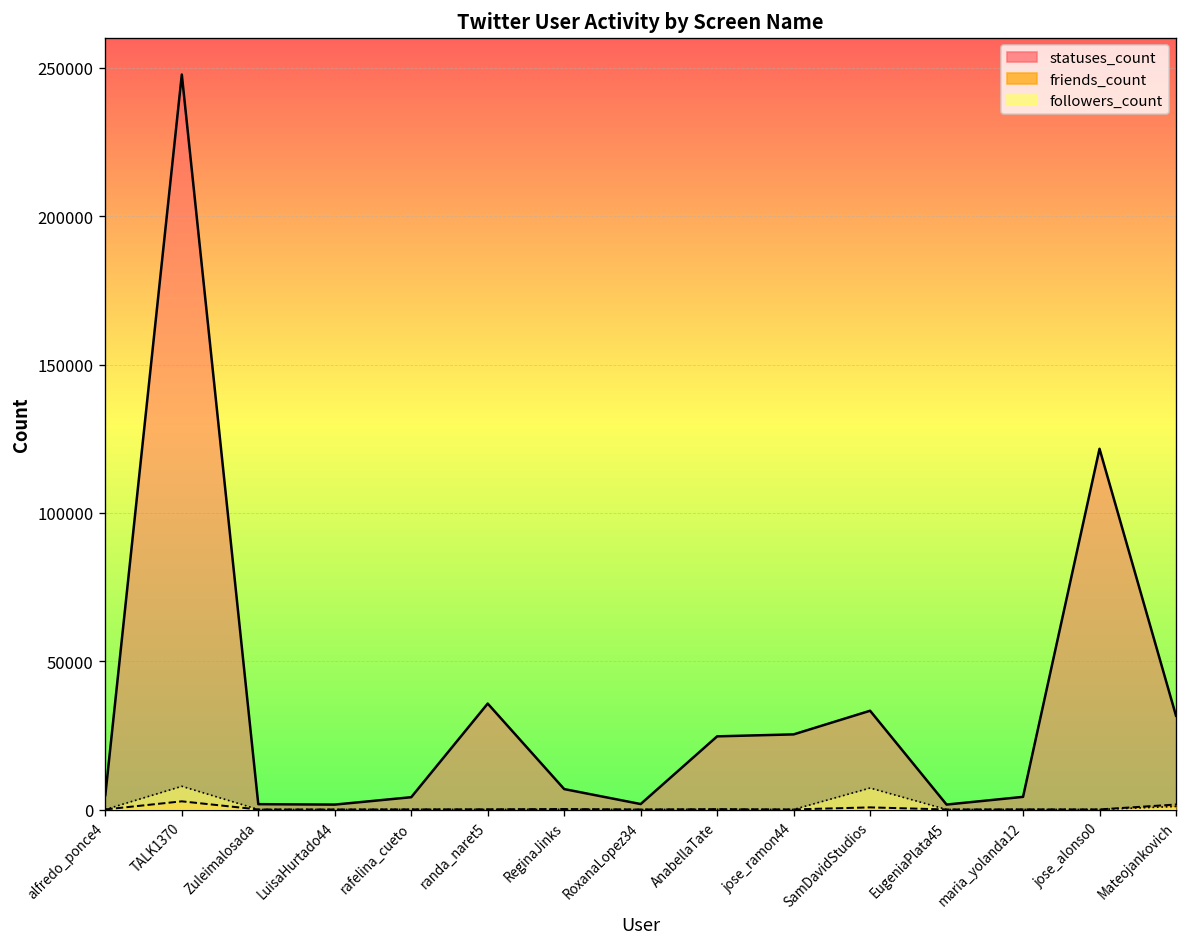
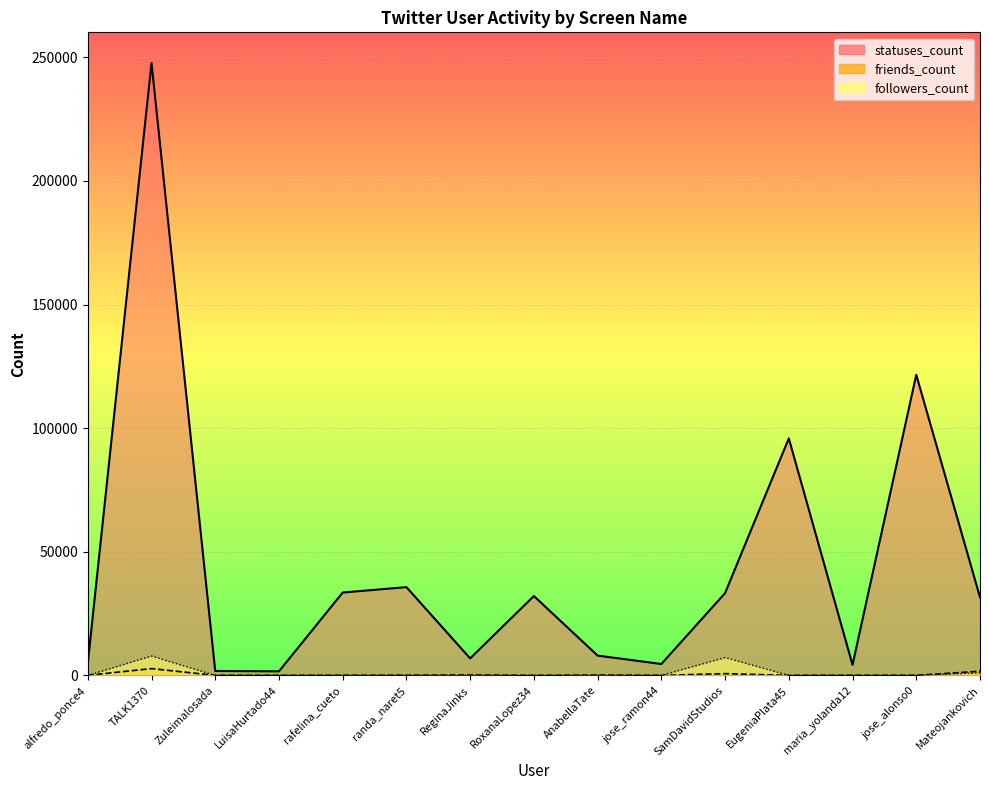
  {
    "statuses_count": {
      "alfredo_ponce4": 5000,
      "TALK1370": 248000,
      "Zuleimalosada": 2000,
      "LuisaHurtado44": 2000,
-     "rafelina_cueto": 4000,
+     "rafelina_cueto": 34000,
      "randa_naret5": 36000,
      "ReginaJinks": 7000,
-     "RoxanaLopez34": 2000,
-     "AnabellaTate": 25000,
-     "jose_ramon44": 25000,
+     "RoxanaLopez34": 32000,
+     "AnabellaTate": 8000,
+     "jose_ramon44": 5000,
      "SamDavidStudios": 33000,
-     "EugeniaPlata45": 2000,
+     "EugeniaPlata45": 96000,
      "maria_yolanda12": 4000,
      "jose_alonso0": 122000,
      "Mateojankovich": 32000
    },
    "friends_count": {
      "TALK1370": 3000,
      "SamDavidStudios": 1000
    },
    "followers_count": {
      "TALK1370": 8000,
      "SamDavidStudios": 7000
    }
  }
